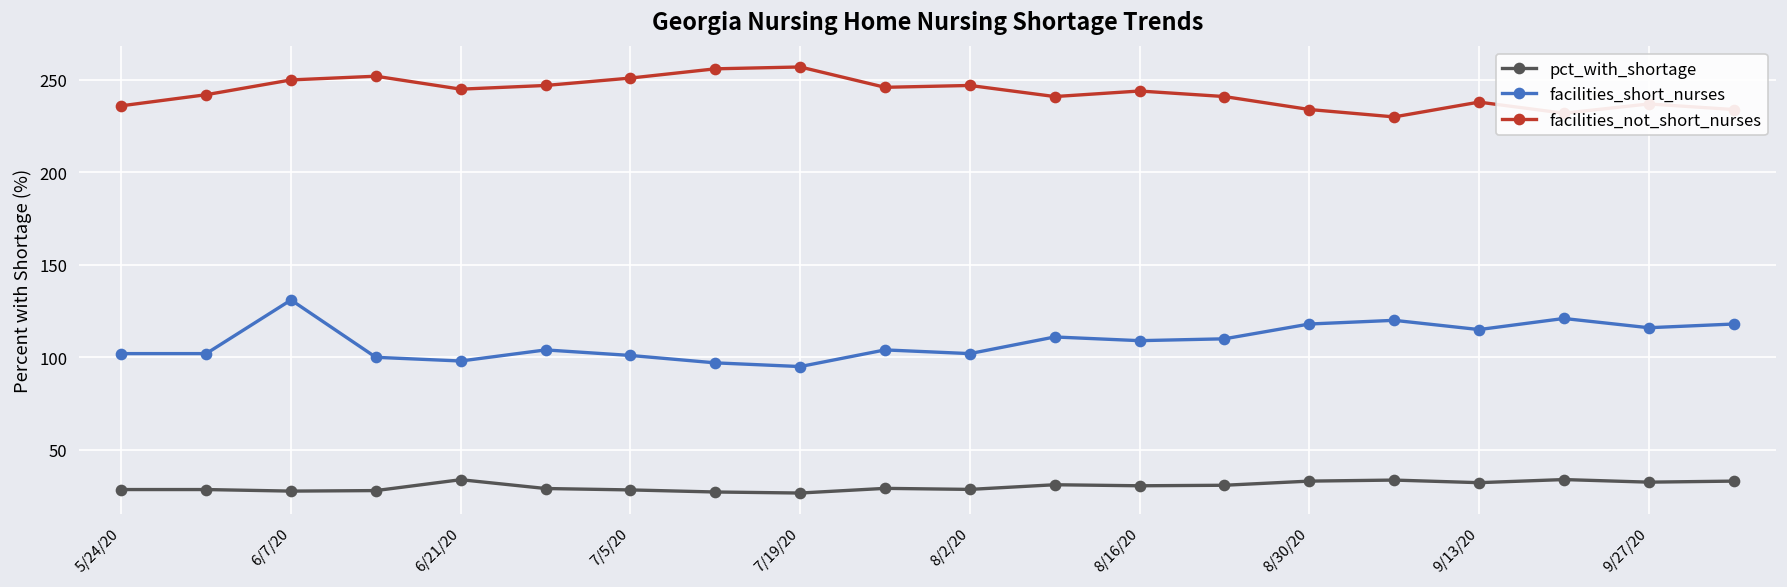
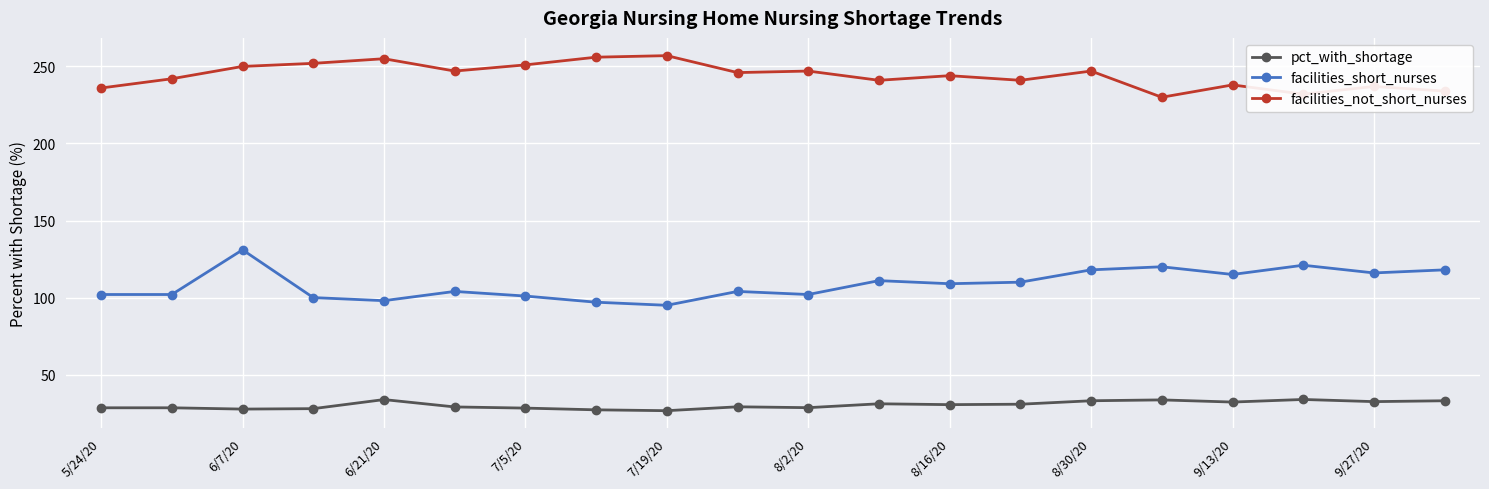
  {
    "pct_with_shortage": {
      "5/24/20": 28,
      "6/7/20": 28,
      "6/21/20": 34,
      "7/5/20": 28,
      "7/19/20": 27,
      "8/2/20": 29,
      "8/16/20": 31,
      "8/30/20": 33,
      "9/13/20": 32,
      "9/27/20": 32
    },
    "facilities_short_nurses": {
      "5/24/20": 102,
      "6/7/20": 131,
      "6/21/20": 98,
      "7/5/20": 101,
      "7/19/20": 95,
      "8/2/20": 102,
      "8/16/20": 109,
      "8/30/20": 118,
      "9/13/20": 115,
      "9/27/20": 116
    },
    "facilities_not_short_nurses": {
      "5/24/20": 236,
      "6/7/20": 250,
-     "6/21/20": 245,
+     "6/21/20": 255,
      "7/5/20": 251,
      "7/19/20": 257,
      "8/2/20": 247,
      "8/16/20": 244,
-     "8/30/20": 234,
+     "8/30/20": 247,
      "9/13/20": 238
    }
  }
